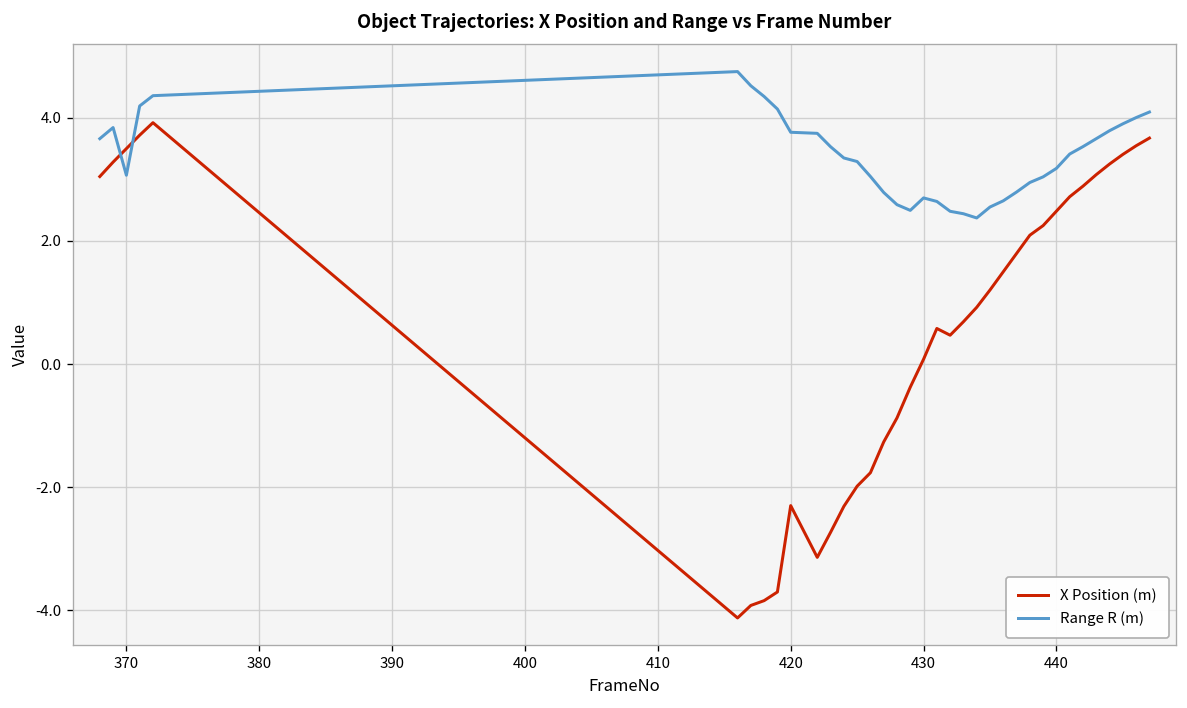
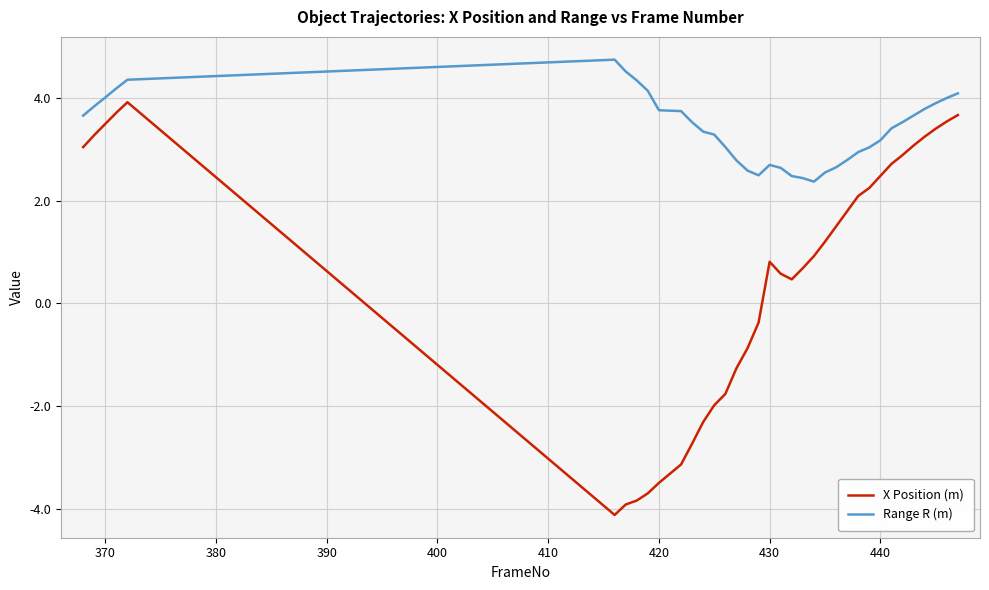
  {
    "X Position (m)": {
      "370": 3.5,
-     "420": -2.3,
-     "430": 0.1,
+     "420": -3.5,
+     "430": 0.8,
      "440": 2.5
    },
    "Range R (m)": {
-     "370": 3.1,
+     "370": 4.0,
      "420": 3.8,
      "430": 2.7,
      "440": 3.2
    }
  }
